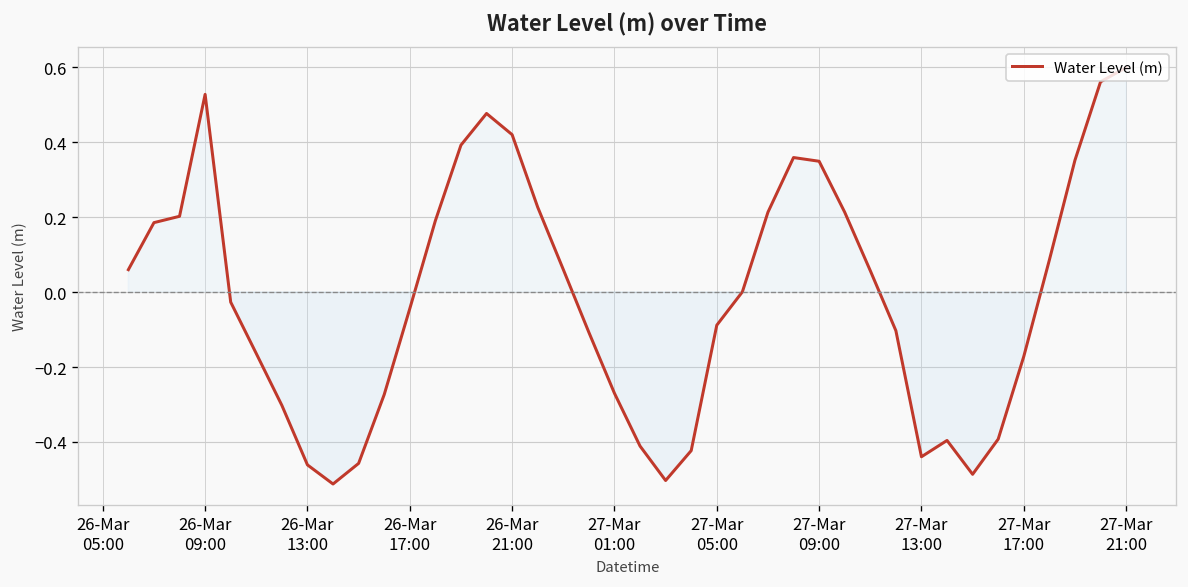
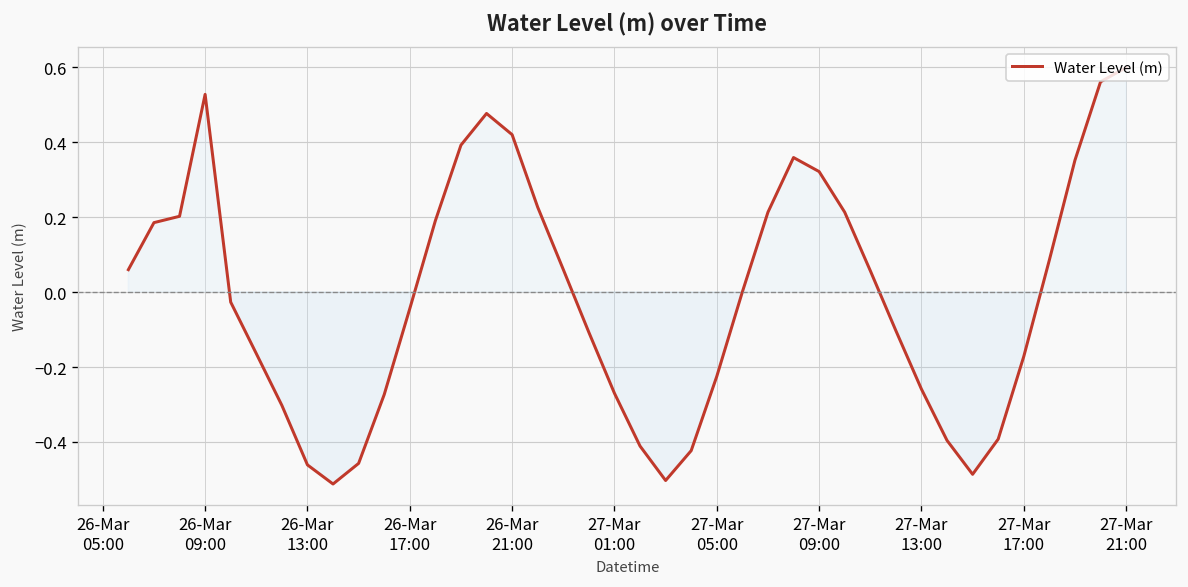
  {
    "26-Mar 09:00": 0.53,
    "26-Mar 13:00": -0.46,
    "26-Mar 17:00": -0.04,
    "26-Mar 21:00": 0.42,
    "27-Mar 01:00": -0.27,
-   "27-Mar 05:00": -0.09,
-   "27-Mar 09:00": 0.35,
-   "27-Mar 13:00": -0.44,
+   "27-Mar 05:00": -0.22,
+   "27-Mar 09:00": 0.32,
+   "27-Mar 13:00": -0.26,
    "27-Mar 17:00": -0.17
  }
